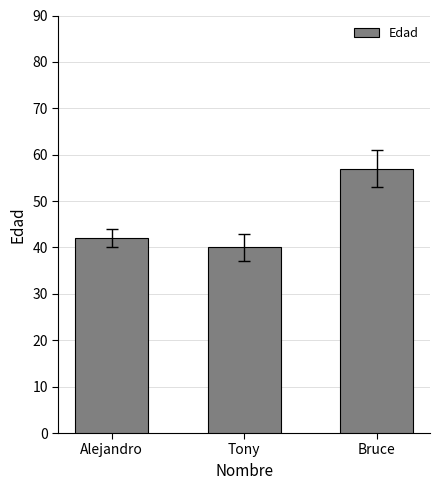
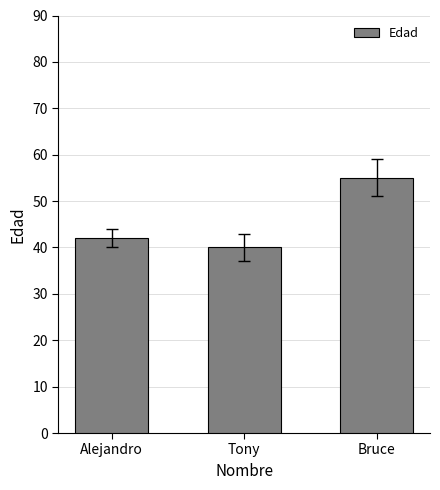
  {
    "Edad": {
      "Alejandro": 42,
      "Tony": 40,
-     "Bruce": 57
+     "Bruce": 55
    }
  }
